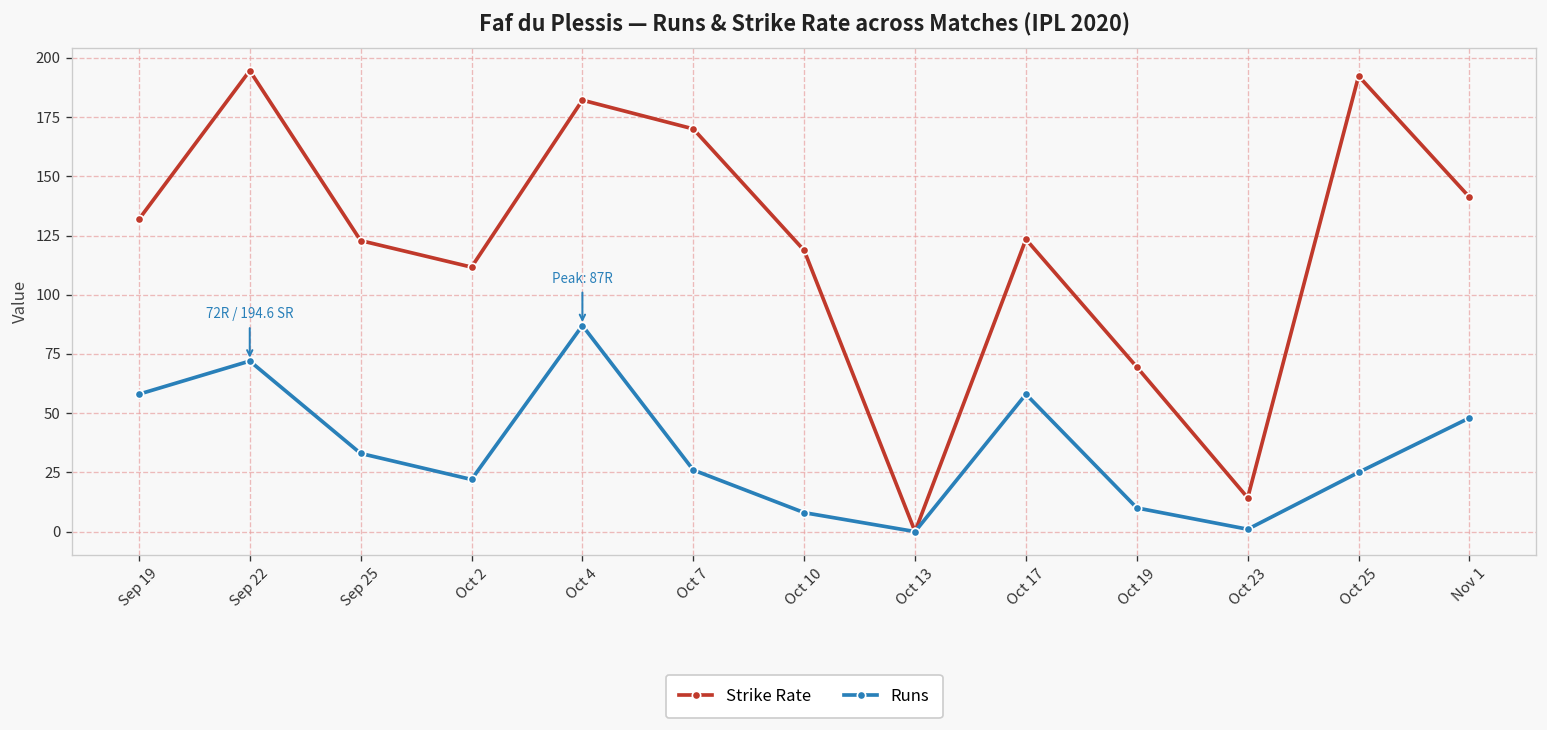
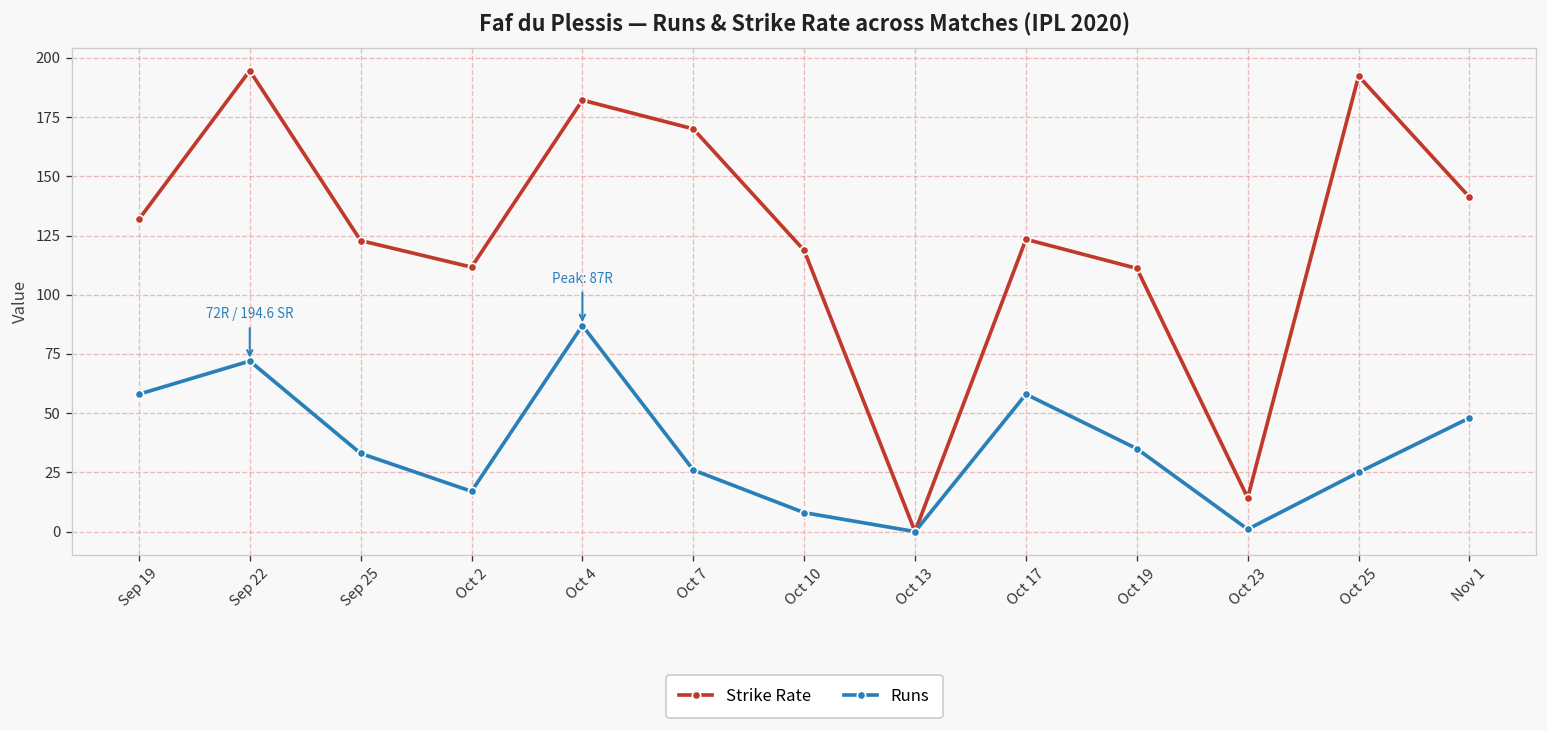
  {
    "Strike Rate": {
      "Sep 19": 132,
      "Sep 22": 195,
      "Sep 25": 123,
      "Oct 2": 112,
      "Oct 4": 182,
      "Oct 7": 170,
      "Oct 10": 119,
      "Oct 17": 123,
-     "Oct 19": 69,
+     "Oct 19": 111,
      "Oct 23": 14,
      "Oct 25": 192,
      "Nov 1": 141
    },
    "Runs": {
      "Sep 19": 58,
      "Sep 25": 33,
-     "Oct 2": 22,
+     "Oct 2": 17,
      "Oct 7": 26,
      "Oct 10": 8,
      "Oct 17": 58,
-     "Oct 19": 10,
+     "Oct 19": 35,
      "Oct 23": 1,
      "Oct 25": 25,
      "Nov 1": 48
    }
  }
